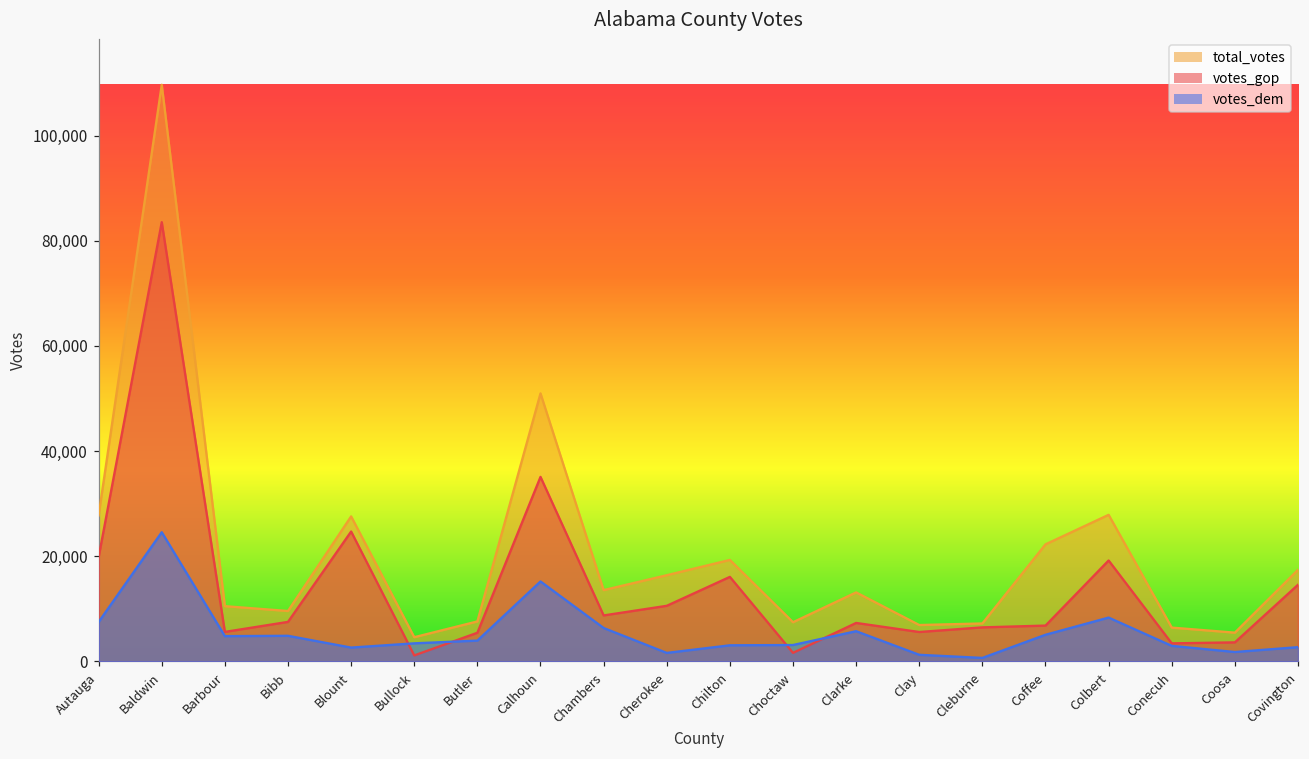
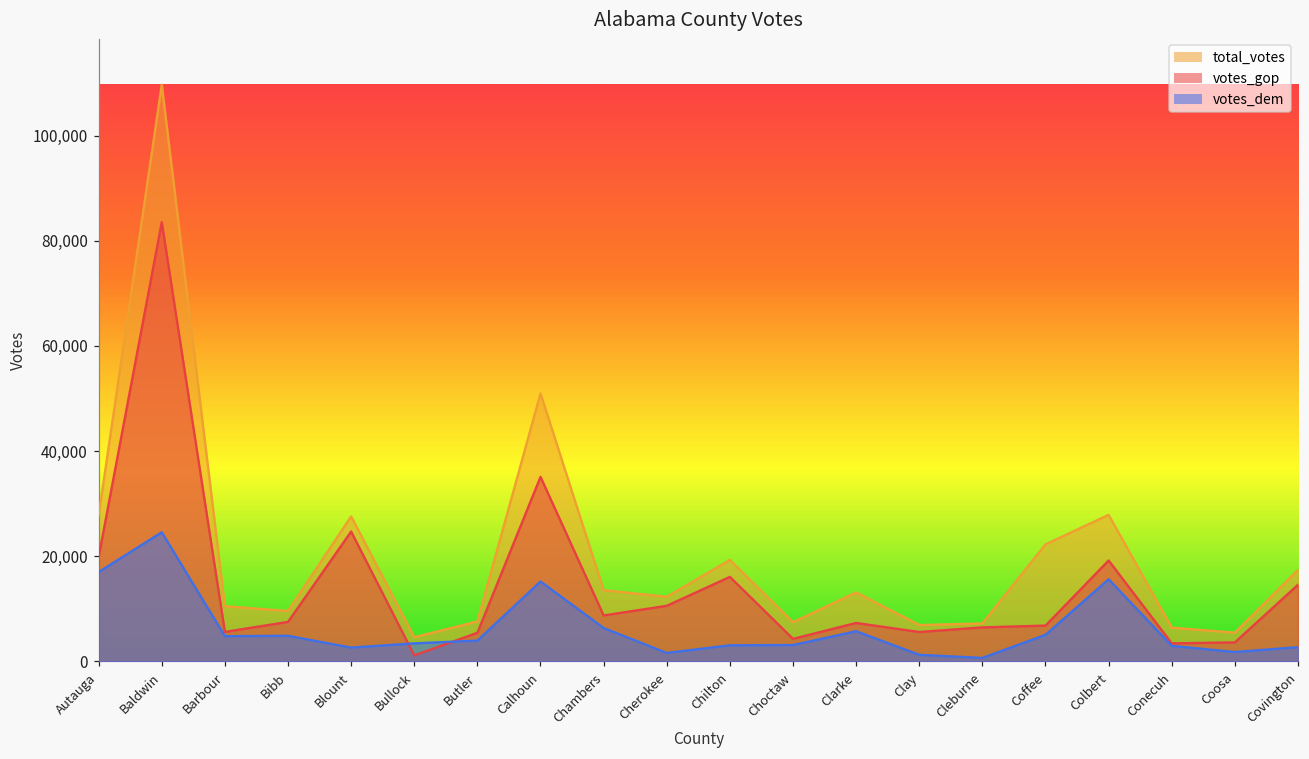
  {
    "total_votes": {
      "Autauga": "28,000",
      "Baldwin": "110,000",
      "Barbour": "11,000",
      "Bibb": "10,000",
      "Blount": "28,000",
      "Bullock": "5,000",
      "Butler": "8,000",
      "Calhoun": "51,000",
      "Chambers": "14,000",
-     "Cherokee": "16,000",
+     "Cherokee": "12,000",
      "Chilton": "19,000",
      "Choctaw": "7,000",
      "Clarke": "13,000",
      "Clay": "7,000",
      "Cleburne": "7,000",
      "Coffee": "22,000",
      "Colbert": "28,000",
      "Conecuh": "6,000",
      "Coosa": "5,000",
      "Covington": "17,000"
    },
    "votes_gop": {
      "Autauga": "20,000",
      "Baldwin": "84,000",
      "Barbour": "6,000",
      "Bibb": "8,000",
      "Blount": "25,000",
      "Bullock": "1,000",
      "Butler": "5,000",
      "Calhoun": "35,000",
      "Chambers": "9,000",
      "Cherokee": "11,000",
      "Chilton": "16,000",
-     "Choctaw": "2,000",
+     "Choctaw": "4,000",
      "Clarke": "7,000",
      "Clay": "6,000",
      "Cleburne": "6,000",
      "Coffee": "7,000",
      "Colbert": "19,000",
      "Coosa": "4,000",
      "Covington": "15,000"
    },
    "votes_dem": {
-     "Autauga": "8,000",
+     "Autauga": "17,000",
      "Baldwin": "25,000",
      "Barbour": "5,000",
      "Bibb": "5,000",
      "Blount": "3,000",
      "Bullock": "3,000",
      "Butler": "4,000",
      "Calhoun": "15,000",
      "Chambers": "6,000",
      "Cherokee": "2,000",
      "Chilton": "3,000",
      "Choctaw": "3,000",
      "Clarke": "6,000",
      "Clay": "1,000",
      "Cleburne": "1,000",
      "Coffee": "5,000",
-     "Colbert": "8,000",
+     "Colbert": "16,000",
      "Coosa": "2,000",
      "Covington": "3,000"
    }
  }
